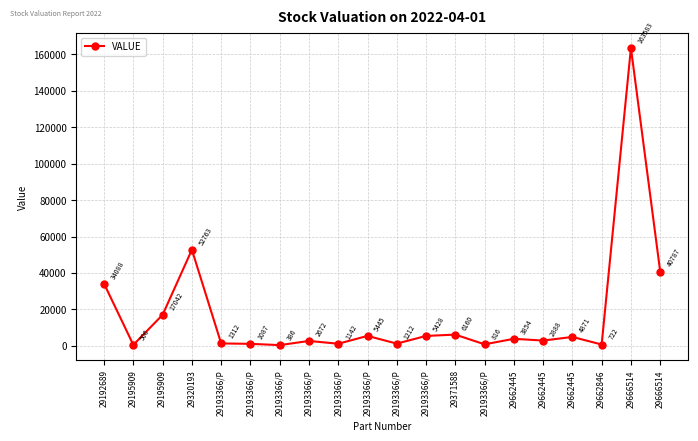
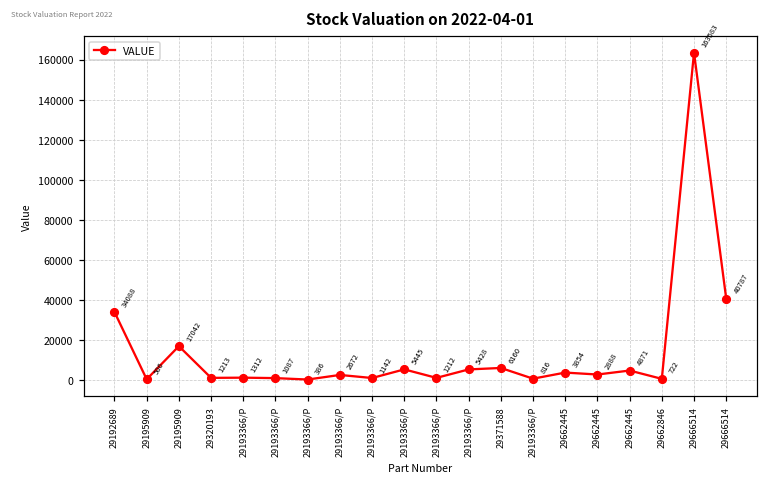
  {
    "29192689": 34088,
-   "29320193": 52763,
+   "29320193": 1213,
    "29371588": 6160,
    "29662846": 722
  }
